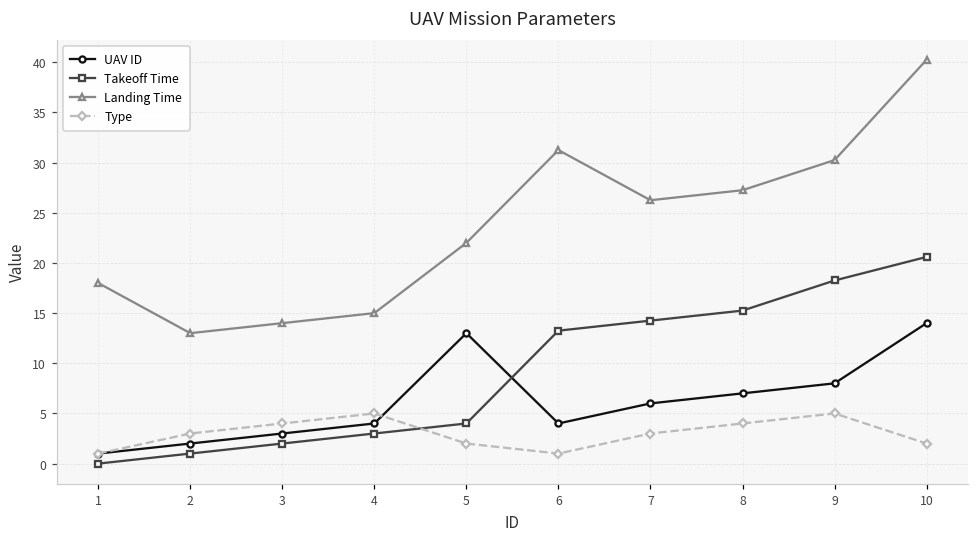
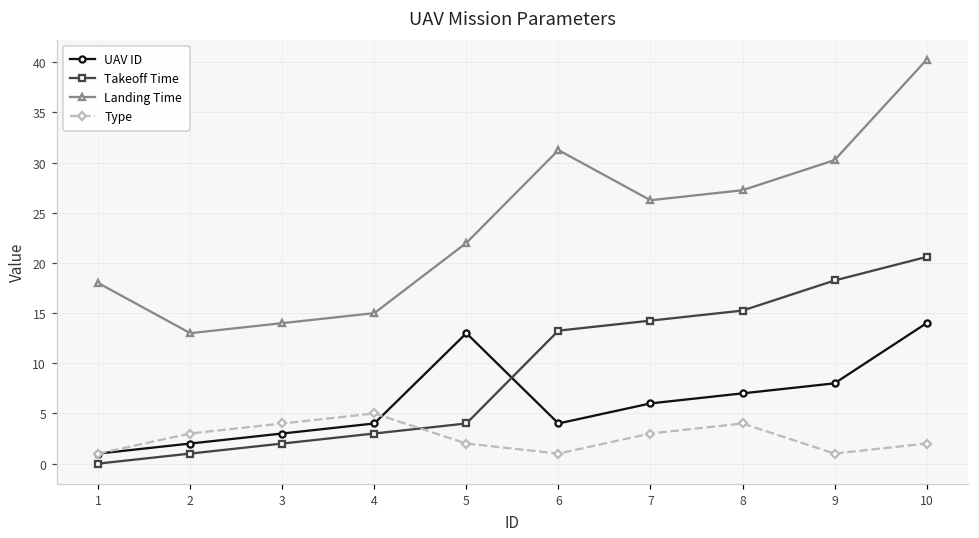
  {
    "UAV ID": {
      "2": 2,
      "3": 3,
      "4": 4,
      "5": 13,
      "6": 4,
      "7": 6,
      "8": 7,
      "9": 8,
      "10": 14
    },
    "Takeoff Time": {
      "1": 0,
      "2": 1,
      "3": 2,
      "4": 3,
      "5": 4,
      "6": 13,
      "7": 14,
      "8": 15,
      "9": 18,
      "10": 21
    },
    "Landing Time": {
      "1": 18,
      "2": 13,
      "3": 14,
      "4": 15,
      "5": 22,
      "6": 31,
      "7": 26,
      "8": 27,
      "9": 30,
      "10": 40
    },
    "Type": {
      "2": 3,
      "3": 4,
      "4": 5,
      "5": 2,
      "6": 1,
      "7": 3,
      "8": 4,
-     "9": 5,
+     "9": 1,
      "10": 2
    }
  }
